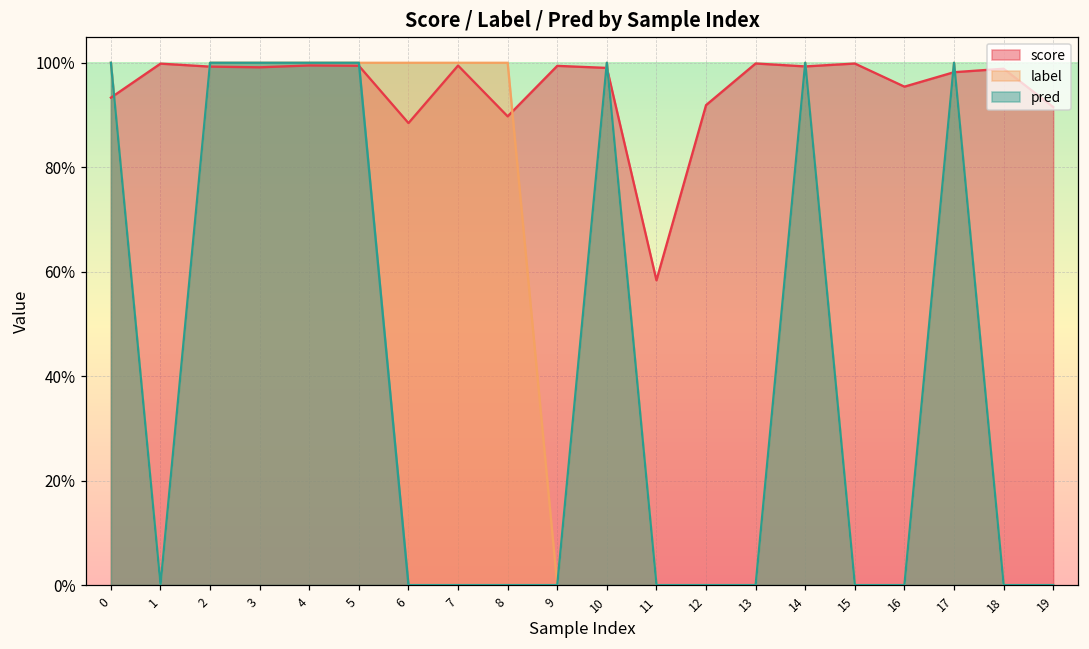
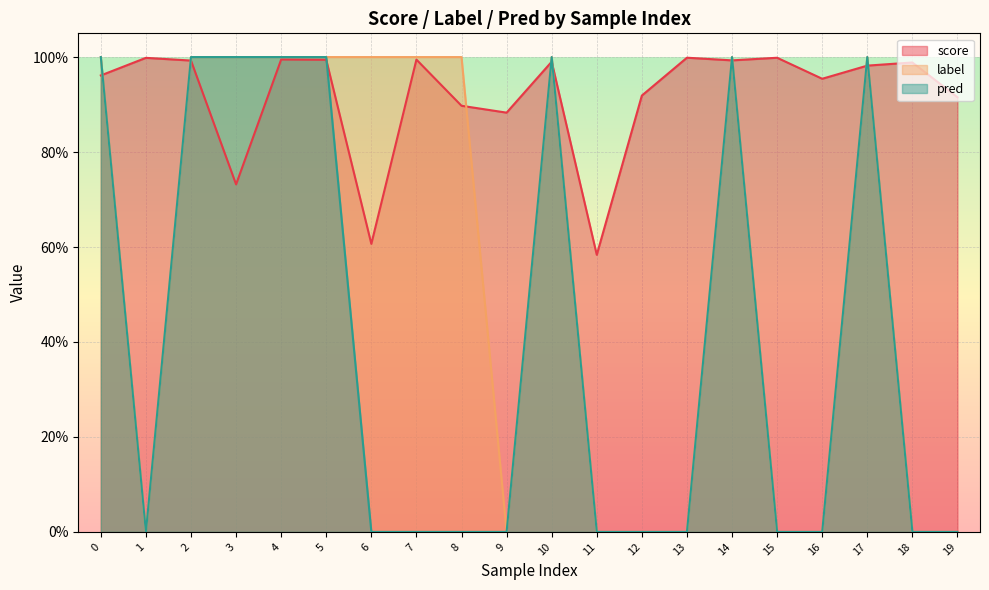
  {
    "score": {
-     "0": "93%",
+     "0": "96%",
      "1": "100%",
      "2": "99%",
-     "3": "99%",
+     "3": "73%",
      "5": "99%",
-     "6": "88%",
+     "6": "61%",
      "8": "90%",
-     "9": "99%",
+     "9": "88%",
      "10": "99%",
      "11": "58%",
      "12": "92%",
      "13": "100%",
      "14": "99%",
      "15": "100%",
      "16": "95%",
      "17": "98%"
    },
    "label": {
      "6": "100%",
      "8": "100%"
    },
    "pred": {
      "6": "0%",
      "7": "0%",
      "8": "0%"
    }
  }
